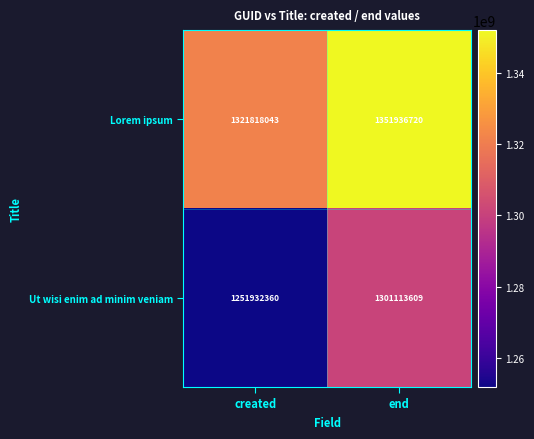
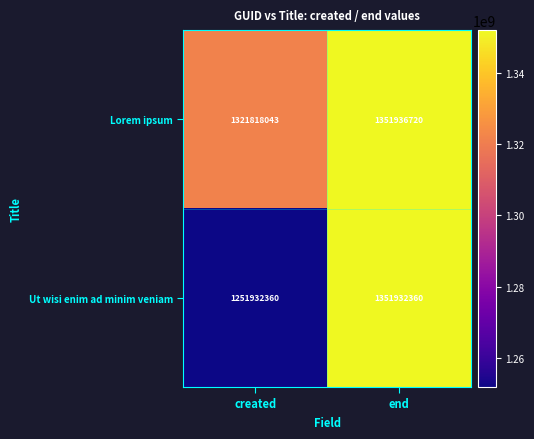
  {
    "Lorem ipsum": {
      "created": 1321818043,
      "end": 1351936720
    },
    "Ut wisi enim ad minim veniam": {
      "created": 1251932360,
-     "end": 1301113609
+     "end": 1351932360
    }
  }
